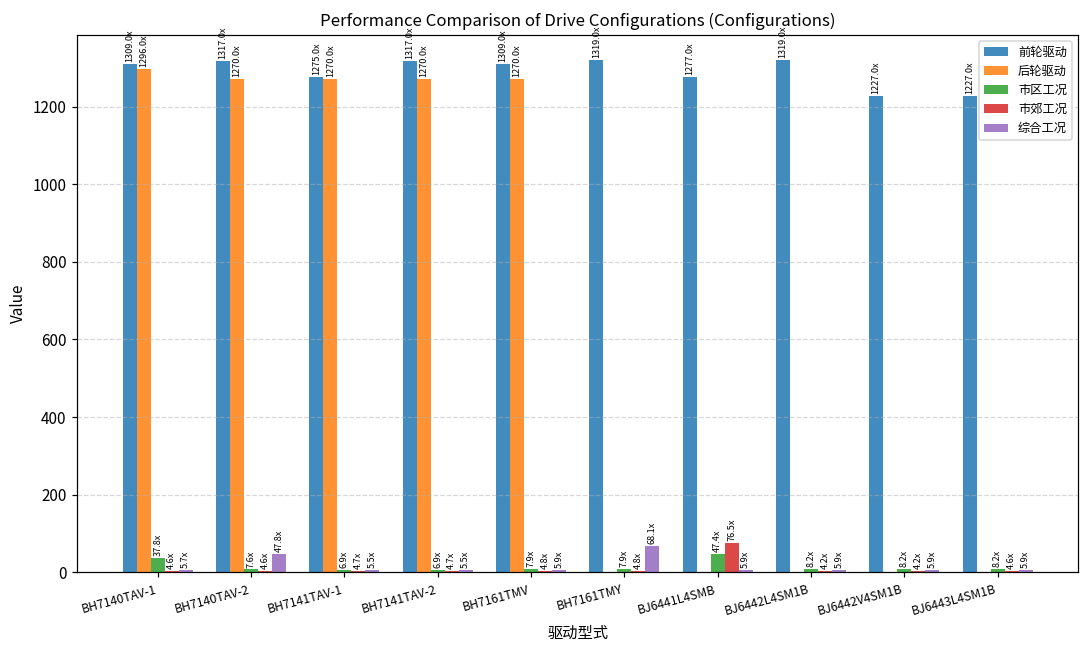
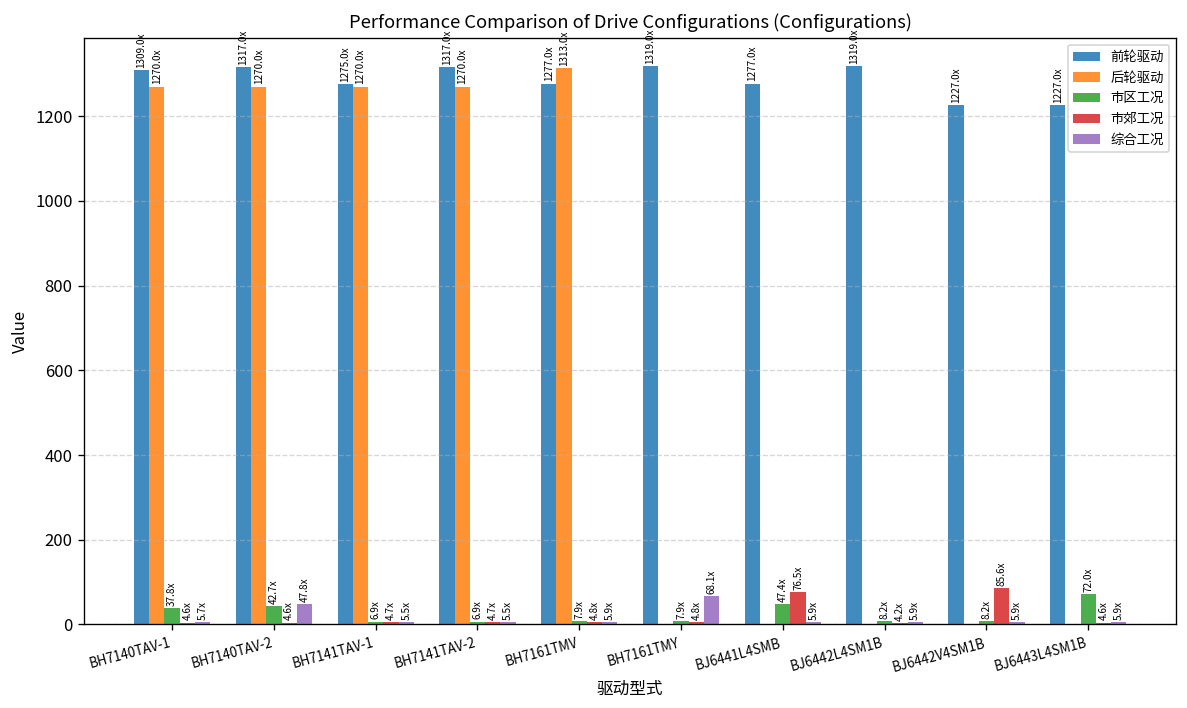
  {
    "前轮驱动": {
      "BH7140TAV-1": "1309.0x",
      "BH7140TAV-2": "1317.0x",
      "BH7141TAV-1": "1275.0x",
      "BH7141TAV-2": "1317.0x",
-     "BH7161TMV": "1309.0x",
+     "BH7161TMV": "1277.0x",
      "BH7161TMY": "1319.0x",
      "BJ6441L4SMB": "1277.0x",
      "BJ6442L4SM1B": "1319.0x",
      "BJ6442V4SM1B": "1227.0x",
      "BJ6443L4SM1B": "1227.0x"
    },
    "后轮驱动": {
-     "BH7140TAV-1": "1296.0x",
+     "BH7140TAV-1": "1270.0x",
      "BH7140TAV-2": "1270.0x",
      "BH7141TAV-1": "1270.0x",
      "BH7141TAV-2": "1270.0x",
-     "BH7161TMV": "1270.0x"
+     "BH7161TMV": "1313.0x"
    },
    "市区工况": {
      "BH7140TAV-1": "37.8x",
-     "BH7140TAV-2": "7.6x",
+     "BH7140TAV-2": "42.7x",
      "BH7141TAV-1": "6.9x",
      "BH7141TAV-2": "6.9x",
      "BH7161TMV": "7.9x",
      "BH7161TMY": "7.9x",
      "BJ6441L4SMB": "47.4x",
      "BJ6442L4SM1B": "8.2x",
      "BJ6442V4SM1B": "8.2x",
-     "BJ6443L4SM1B": "8.2x"
+     "BJ6443L4SM1B": "72.0x"
    },
    "市郊工况": {
      "BH7140TAV-1": "4.6x",
      "BH7140TAV-2": "4.6x",
      "BH7141TAV-1": "4.7x",
      "BH7141TAV-2": "4.7x",
      "BH7161TMV": "4.8x",
      "BH7161TMY": "4.8x",
      "BJ6441L4SMB": "76.5x",
      "BJ6442L4SM1B": "4.2x",
-     "BJ6442V4SM1B": "4.2x",
+     "BJ6442V4SM1B": "85.6x",
      "BJ6443L4SM1B": "4.6x"
    },
    "综合工况": {
      "BH7140TAV-1": "5.7x",
      "BH7140TAV-2": "47.8x",
      "BH7141TAV-1": "5.5x",
      "BH7141TAV-2": "5.5x",
      "BH7161TMV": "5.9x",
      "BH7161TMY": "68.1x",
      "BJ6441L4SMB": "5.9x",
      "BJ6442L4SM1B": "5.9x",
      "BJ6442V4SM1B": "5.9x",
      "BJ6443L4SM1B": "5.9x"
    }
  }
